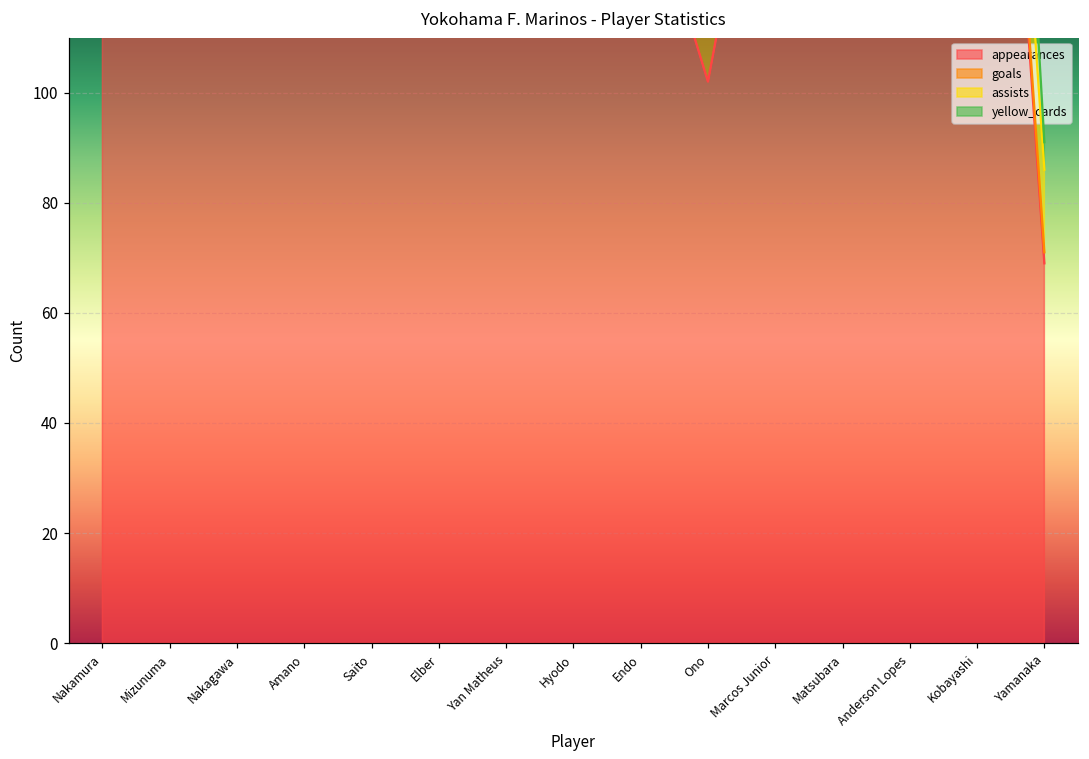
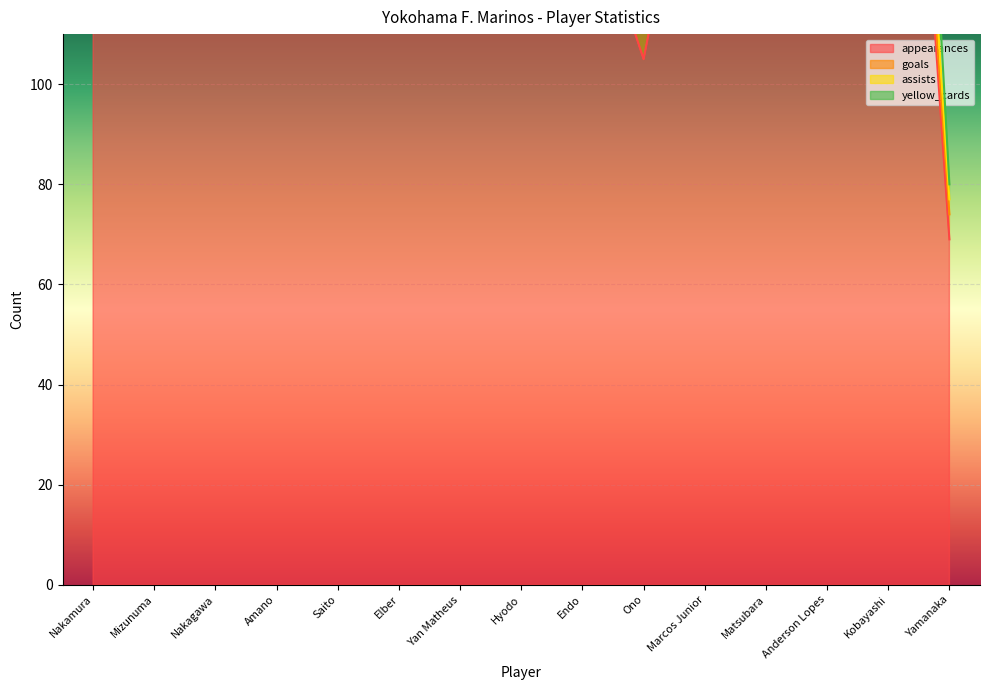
  {
    "appearances": {
-     "Ono": 102,
+     "Ono": 105,
      "Yamanaka": 69
    },
    "goals": {
-     "Yamanaka": 2
+     "Yamanaka": 5
    },
    "assists": {
-     "Yamanaka": 15
+     "Yamanaka": 3
    },
    "yellow_cards": {
-     "Yamanaka": 5
+     "Yamanaka": 3
    }
  }
